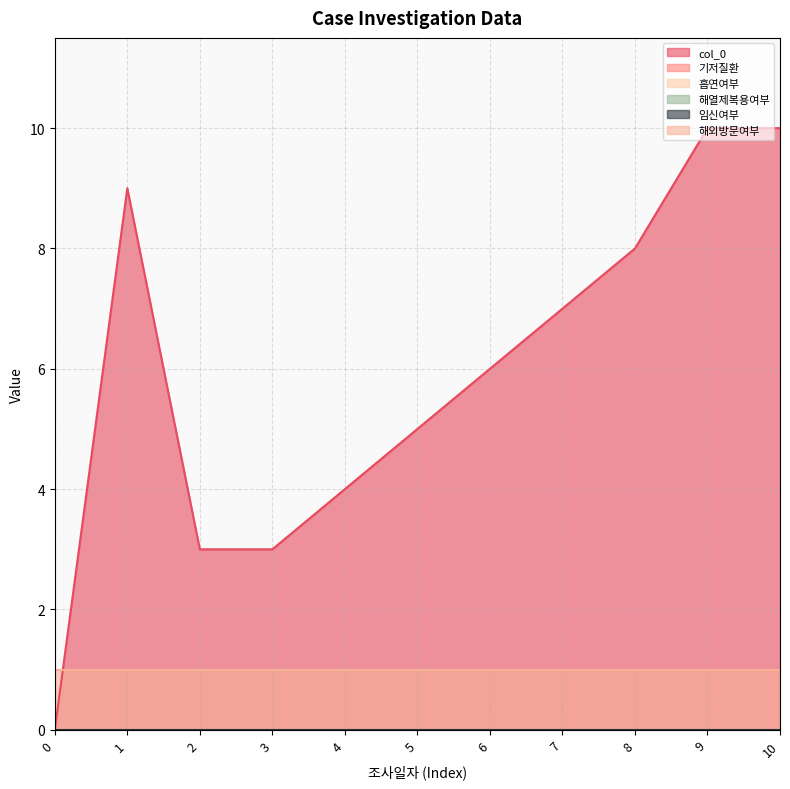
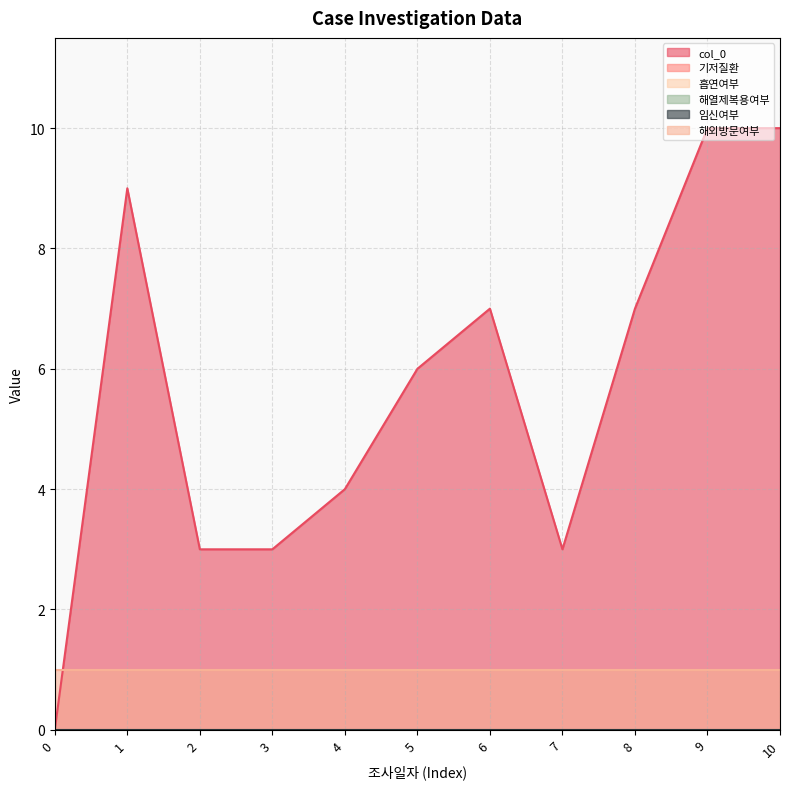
  {
    "col_0": {
      "1": 9,
      "2": 3,
      "3": 3,
      "4": 4,
-     "5": 5,
-     "6": 6,
-     "7": 7,
-     "8": 8,
+     "5": 6,
+     "6": 7,
+     "7": 3,
+     "8": 7,
      "10": 10
    },
    "임신여부": {
      "1": 0,
      "2": 0,
      "3": 0,
      "4": 0,
      "5": 0,
      "6": 0,
      "7": 0,
      "8": 0,
      "9": 0,
      "10": 0
    },
    "해외방문여부": {
      "0": 1,
      "1": 1,
      "2": 1,
      "3": 1,
      "4": 1,
      "5": 1,
      "6": 1,
      "7": 1,
      "8": 1,
      "9": 1,
      "10": 1
    }
  }
